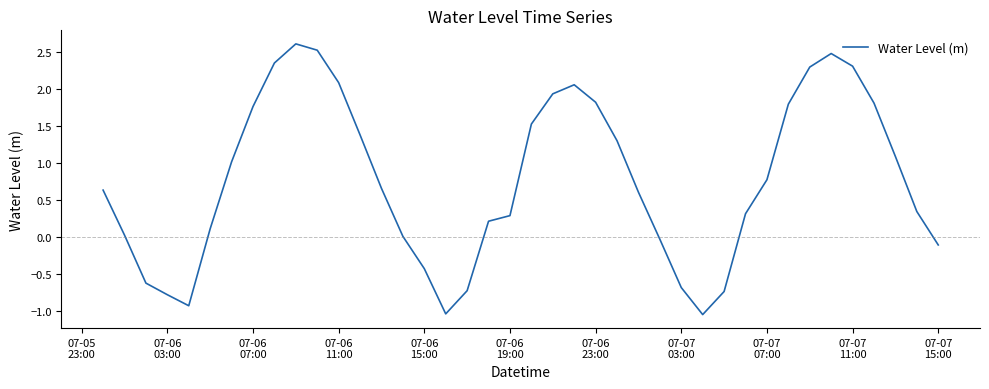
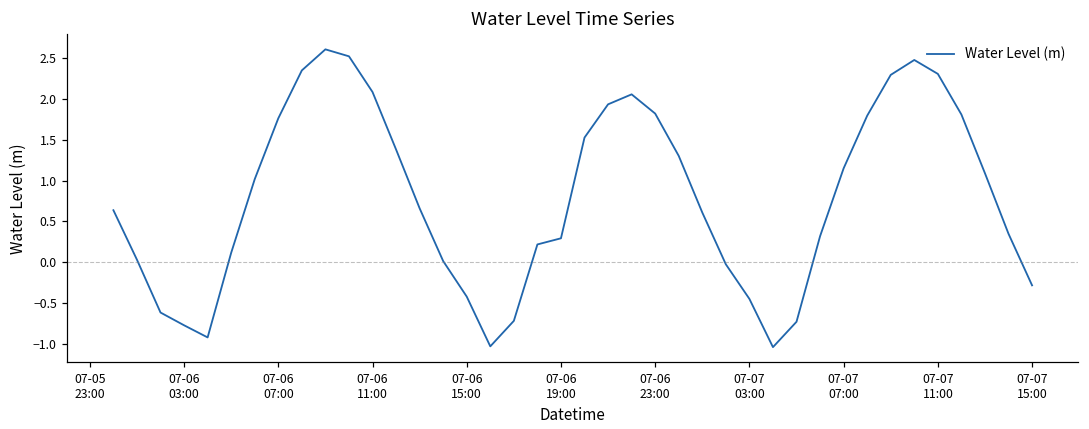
  {
    "07-06 03:00": -0.8,
    "07-06 07:00": 1.8,
    "07-06 11:00": 2.1,
    "07-06 15:00": -0.4,
    "07-06 19:00": 0.3,
    "07-06 23:00": 1.8,
-   "07-07 03:00": -0.7,
-   "07-07 07:00": 0.8,
+   "07-07 03:00": -0.5,
+   "07-07 07:00": 1.2,
    "07-07 11:00": 2.3,
-   "07-07 15:00": -0.1
+   "07-07 15:00": -0.3
  }
